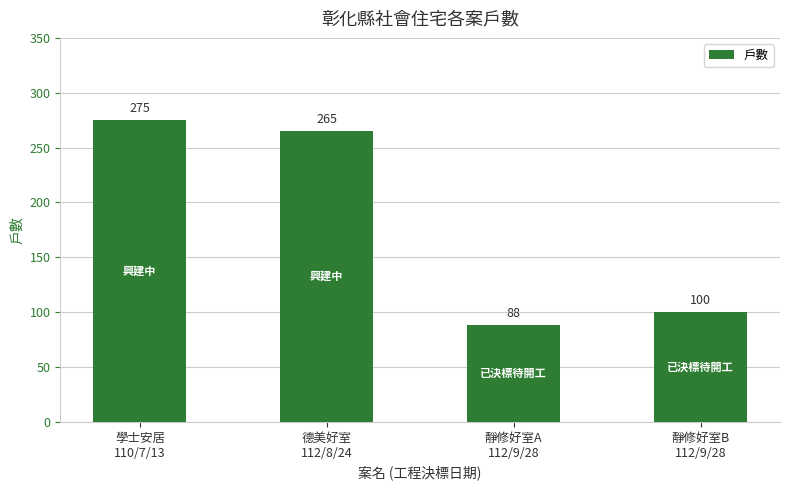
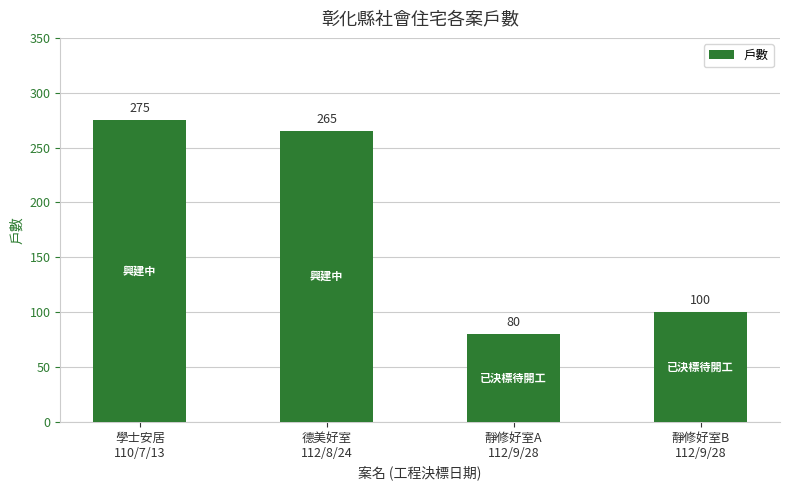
  {
    "學士安居 110/7/13": 275,
    "德美好室 112/8/24": 265,
-   "靜修好室A 112/9/28": 88,
+   "靜修好室A 112/9/28": 80,
    "靜修好室B 112/9/28": 100
  }
